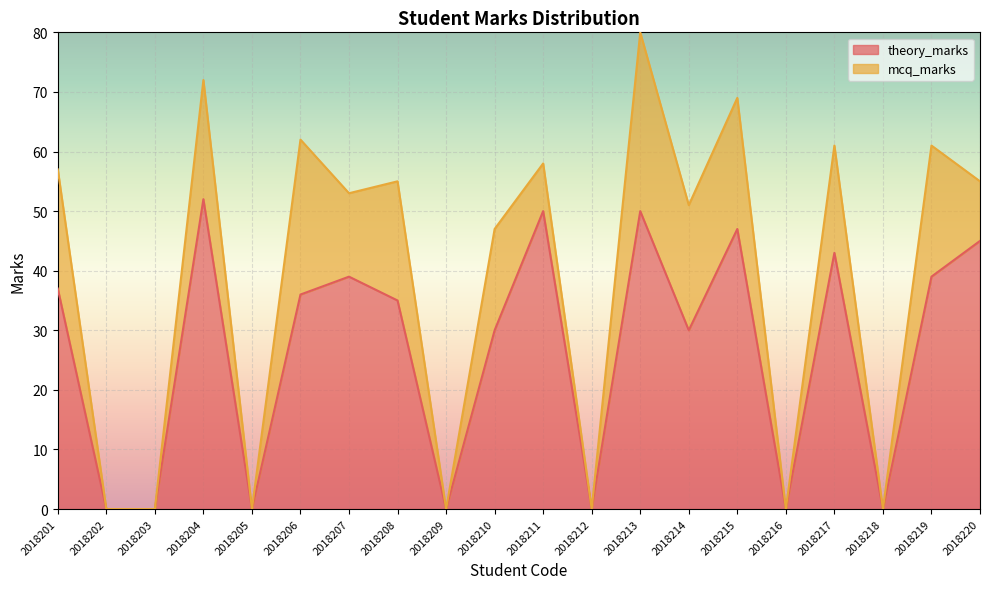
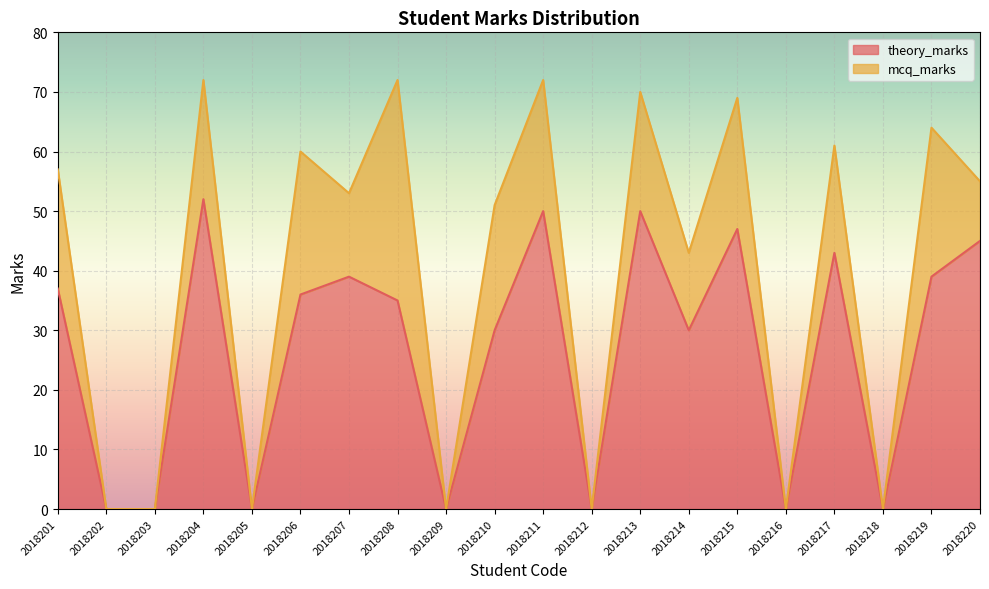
  {
    "theory_marks": {
      "2018201": 37,
      "2018204": 52,
      "2018206": 36,
      "2018207": 39,
      "2018208": 35,
      "2018210": 30,
      "2018211": 50,
      "2018213": 50,
      "2018214": 30,
      "2018215": 47,
      "2018217": 43,
      "2018219": 39,
      "2018220": 45
    },
    "mcq_marks": {
      "2018201": 20,
      "2018204": 20,
-     "2018206": 26,
+     "2018206": 24,
      "2018207": 14,
-     "2018208": 20,
-     "2018210": 17,
-     "2018211": 8,
-     "2018213": 30,
-     "2018214": 21,
+     "2018208": 37,
+     "2018210": 21,
+     "2018211": 22,
+     "2018213": 20,
+     "2018214": 13,
      "2018215": 22,
      "2018217": 18,
-     "2018219": 22,
+     "2018219": 25,
      "2018220": 10
    }
  }
